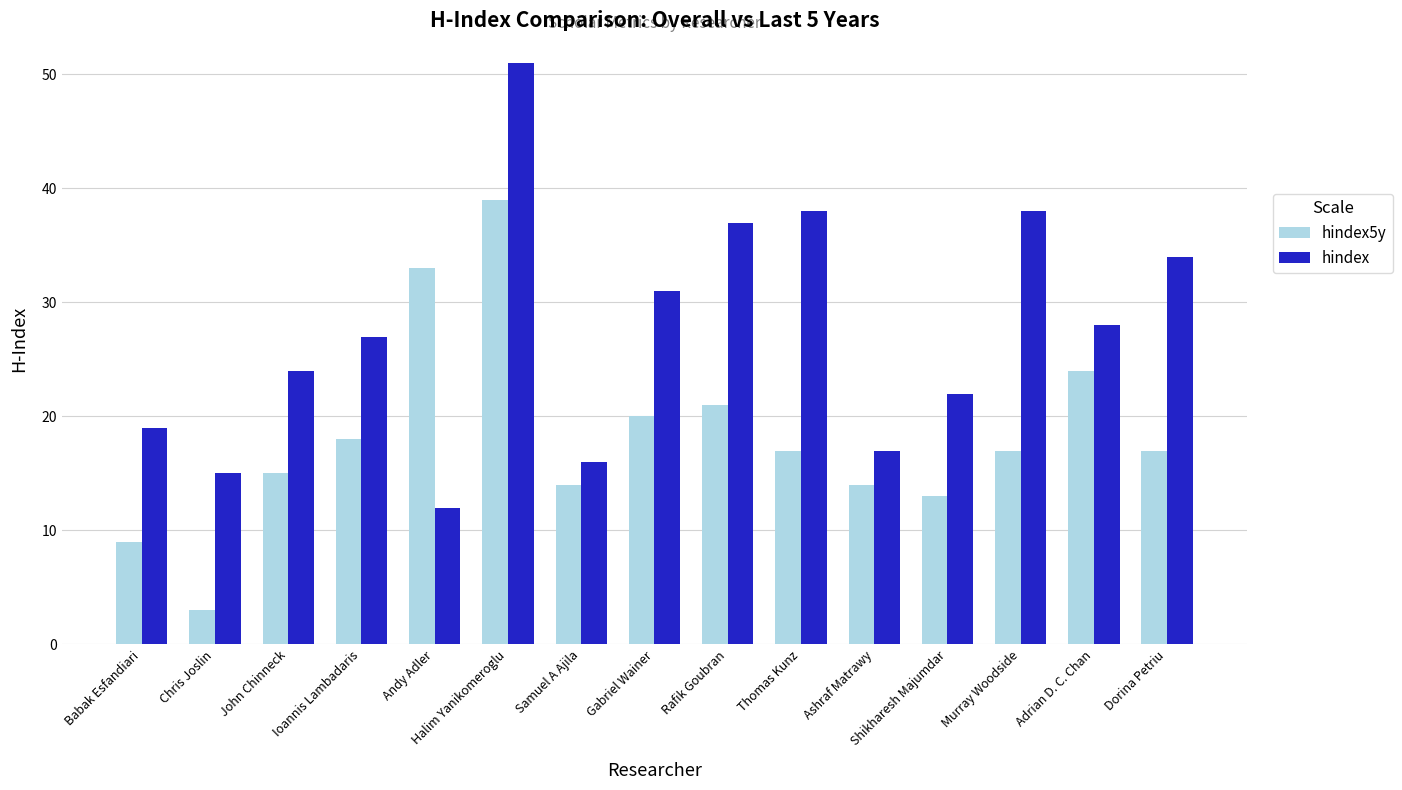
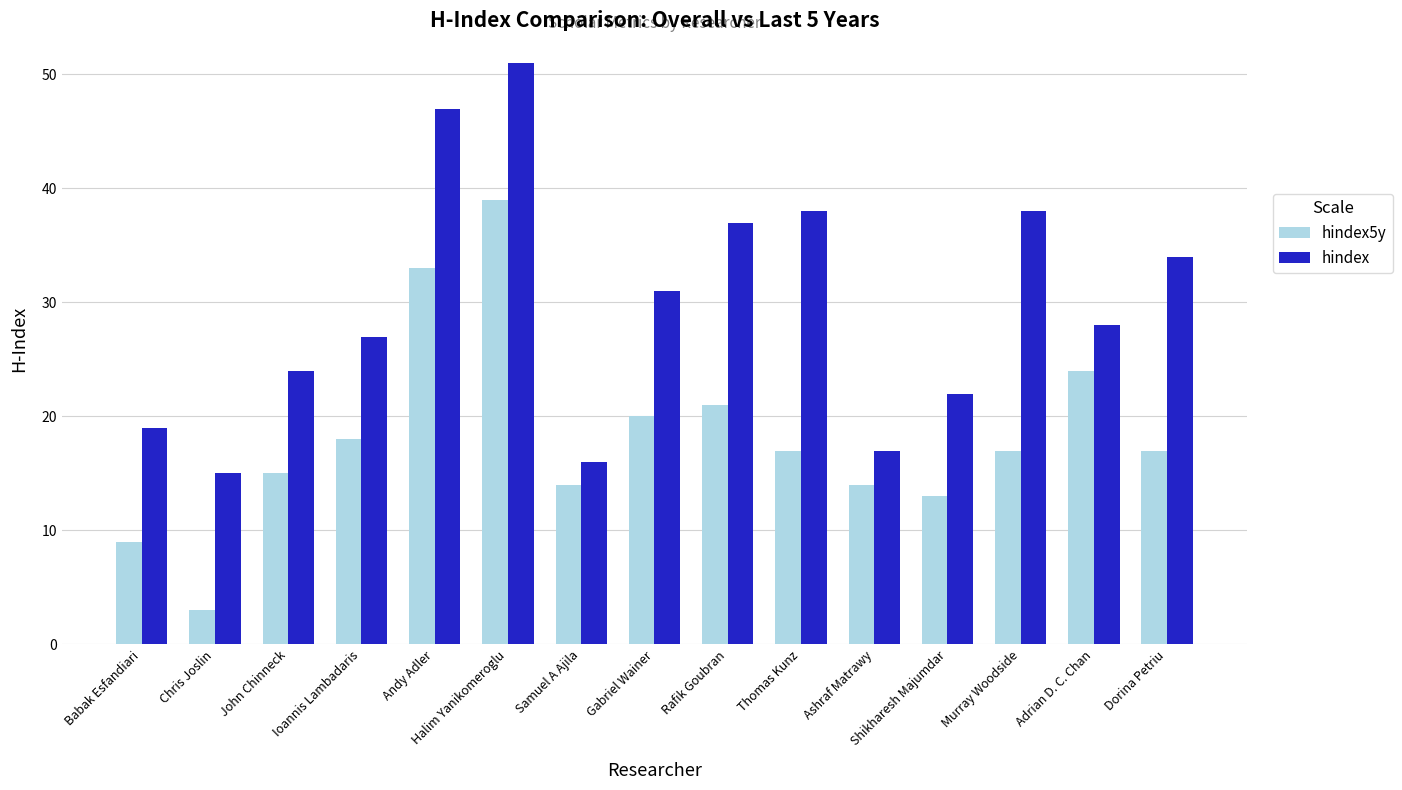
  {
    "hindex5y": {
      "Babak Esfandiari": 9,
      "Chris Joslin": 3,
      "John Chinneck": 15,
      "Ioannis Lambadaris": 18,
      "Andy Adler": 33,
      "Halim Yanikomeroglu": 39,
      "Samuel A Ajila": 14,
      "Gabriel Wainer": 20,
      "Rafik Goubran": 21,
      "Thomas Kunz": 17,
      "Ashraf Matrawy": 14,
      "Shikharesh Majumdar": 13,
      "Murray Woodside": 17,
      "Adrian D. C. Chan": 24,
      "Dorina Petriu": 17
    },
    "hindex": {
      "Babak Esfandiari": 19,
      "Chris Joslin": 15,
      "John Chinneck": 24,
      "Ioannis Lambadaris": 27,
-     "Andy Adler": 12,
+     "Andy Adler": 47,
      "Halim Yanikomeroglu": 51,
      "Samuel A Ajila": 16,
      "Gabriel Wainer": 31,
      "Rafik Goubran": 37,
      "Thomas Kunz": 38,
      "Ashraf Matrawy": 17,
      "Shikharesh Majumdar": 22,
      "Murray Woodside": 38,
      "Adrian D. C. Chan": 28,
      "Dorina Petriu": 34
    }
  }
